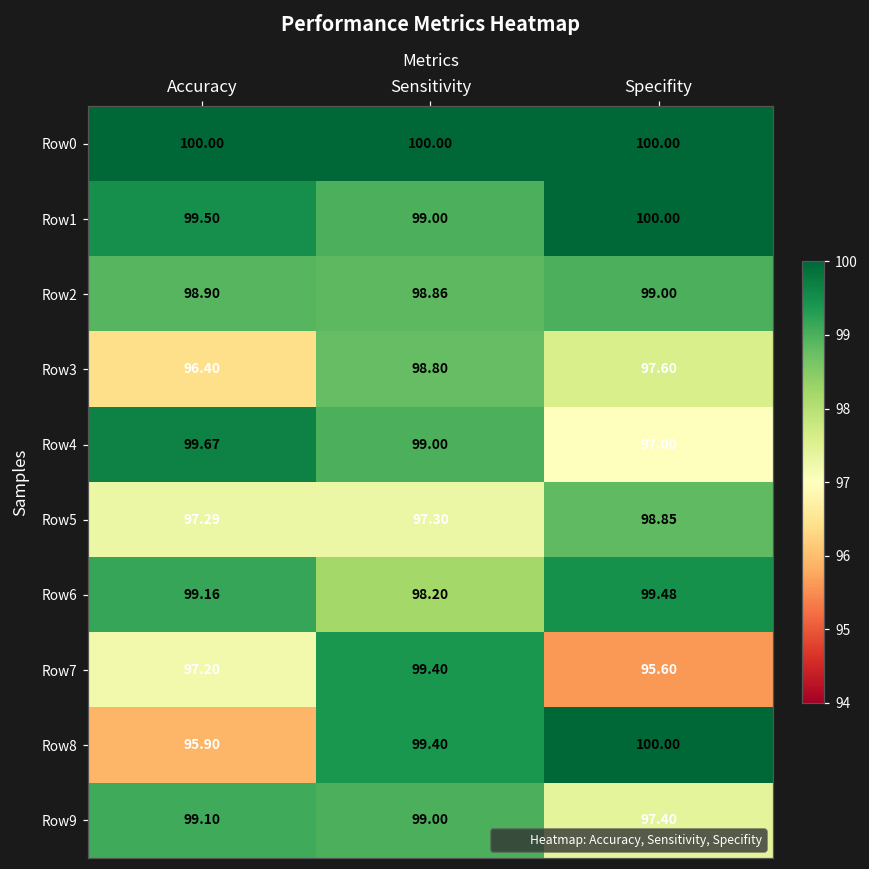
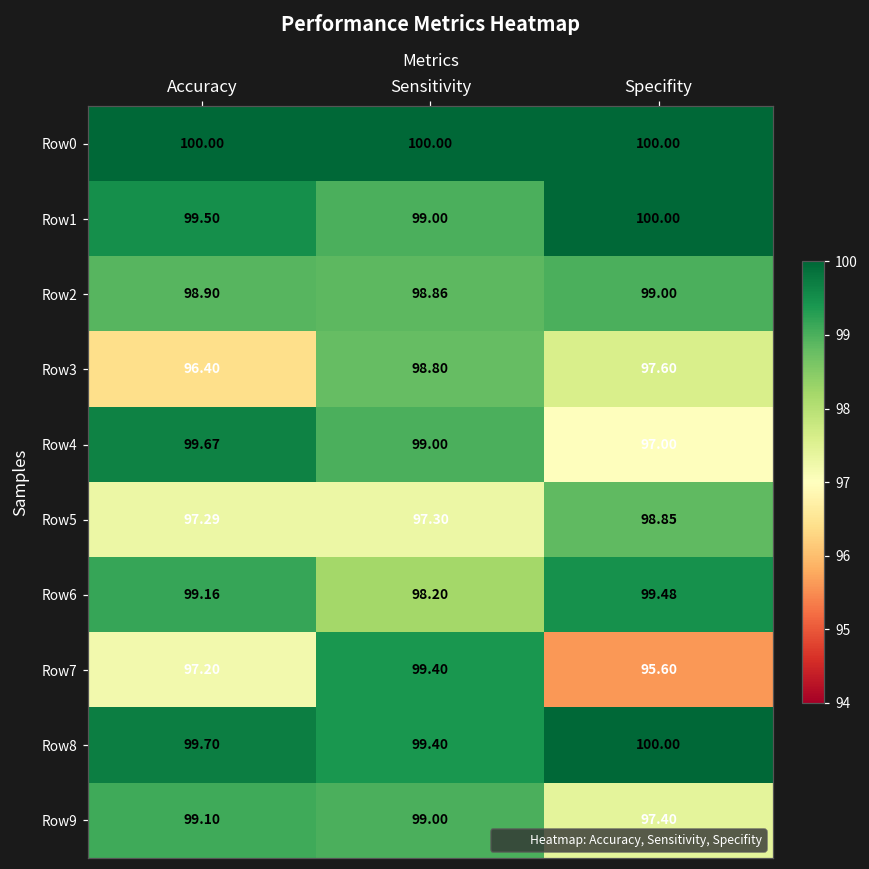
  {
    "Row0": {
      "Accuracy": 100.00,
      "Sensitivity": 100.00,
      "Specifity": 100.00
    },
    "Row1": {
      "Accuracy": 99.50,
      "Sensitivity": 99.00,
      "Specifity": 100.00
    },
    "Row2": {
      "Accuracy": 98.90,
      "Sensitivity": 98.86,
      "Specifity": 99.00
    },
    "Row3": {
      "Accuracy": 96.40,
      "Sensitivity": 98.80,
      "Specifity": 97.60
    },
    "Row4": {
      "Accuracy": 99.67,
      "Sensitivity": 99.00,
      "Specifity": 97.00
    },
    "Row5": {
      "Accuracy": 97.29,
      "Sensitivity": 97.30,
      "Specifity": 98.85
    },
    "Row6": {
      "Accuracy": 99.16,
      "Sensitivity": 98.20,
      "Specifity": 99.48
    },
    "Row7": {
      "Accuracy": 97.20,
      "Sensitivity": 99.40,
      "Specifity": 95.60
    },
    "Row8": {
-     "Accuracy": 95.90,
+     "Accuracy": 99.70,
      "Sensitivity": 99.40,
      "Specifity": 100.00
    },
    "Row9": {
      "Accuracy": 99.10,
      "Sensitivity": 99.00,
      "Specifity": 97.40
    }
  }
